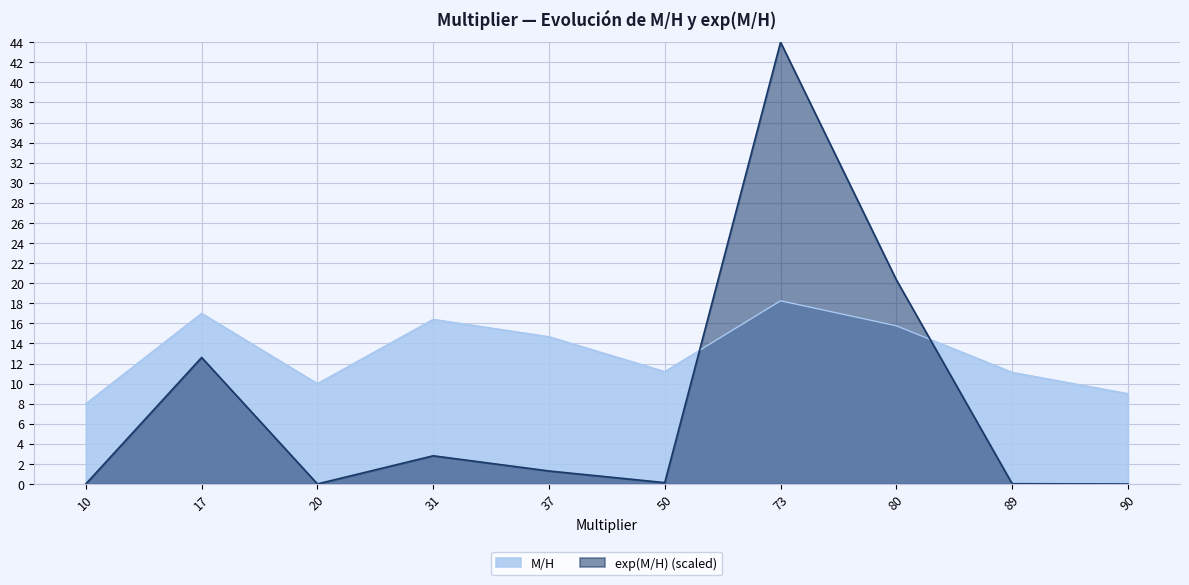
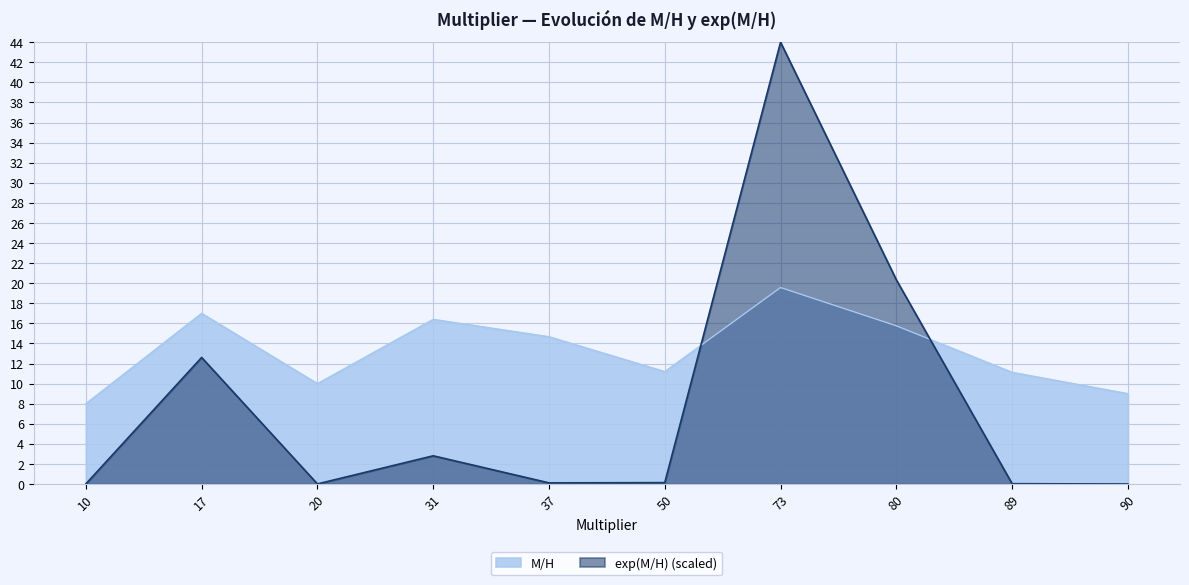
  {
    "M/H": {
      "10": 8.0,
      "17": 17.0,
      "20": 10.0,
      "31": 16.4,
      "37": 14.7,
      "50": 11.2,
-     "73": 18.3,
+     "73": 19.6,
      "80": 15.8,
      "89": 11.1,
      "90": 9.0
    },
    "exp(M/H) (scaled)": {
      "10": 0.0,
      "17": 12.6,
      "20": 0.0,
      "31": 2.8,
-     "37": 1.3,
+     "37": 0.1,
      "50": 0.1,
      "73": 44.0,
      "80": 20.3,
      "89": 0.0,
      "90": 0.0
    }
  }
